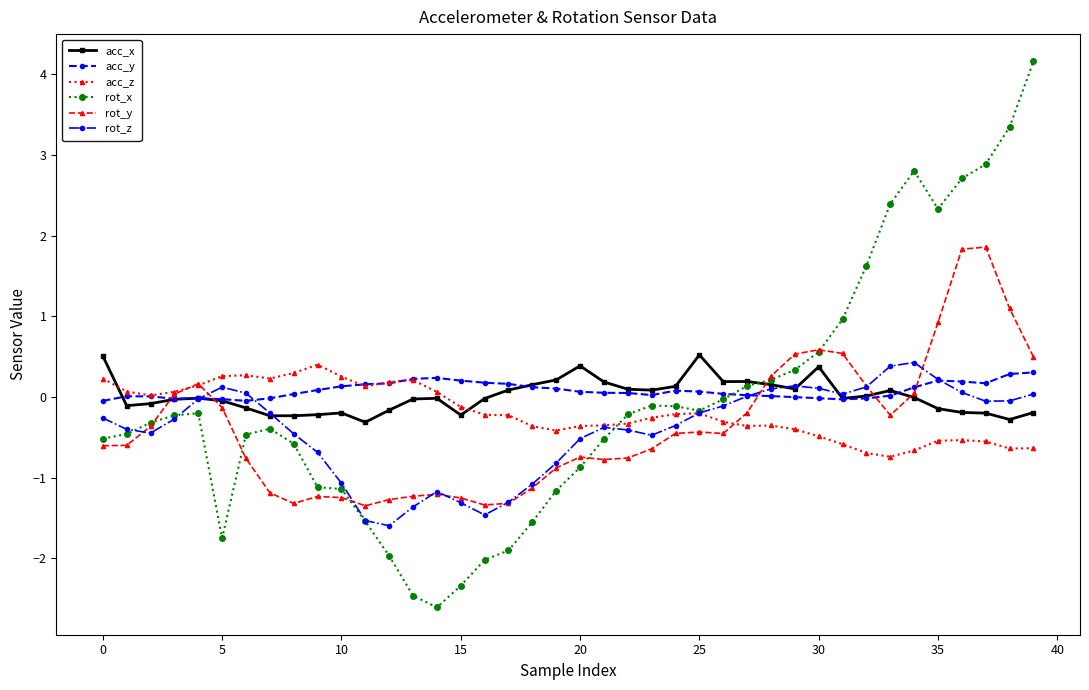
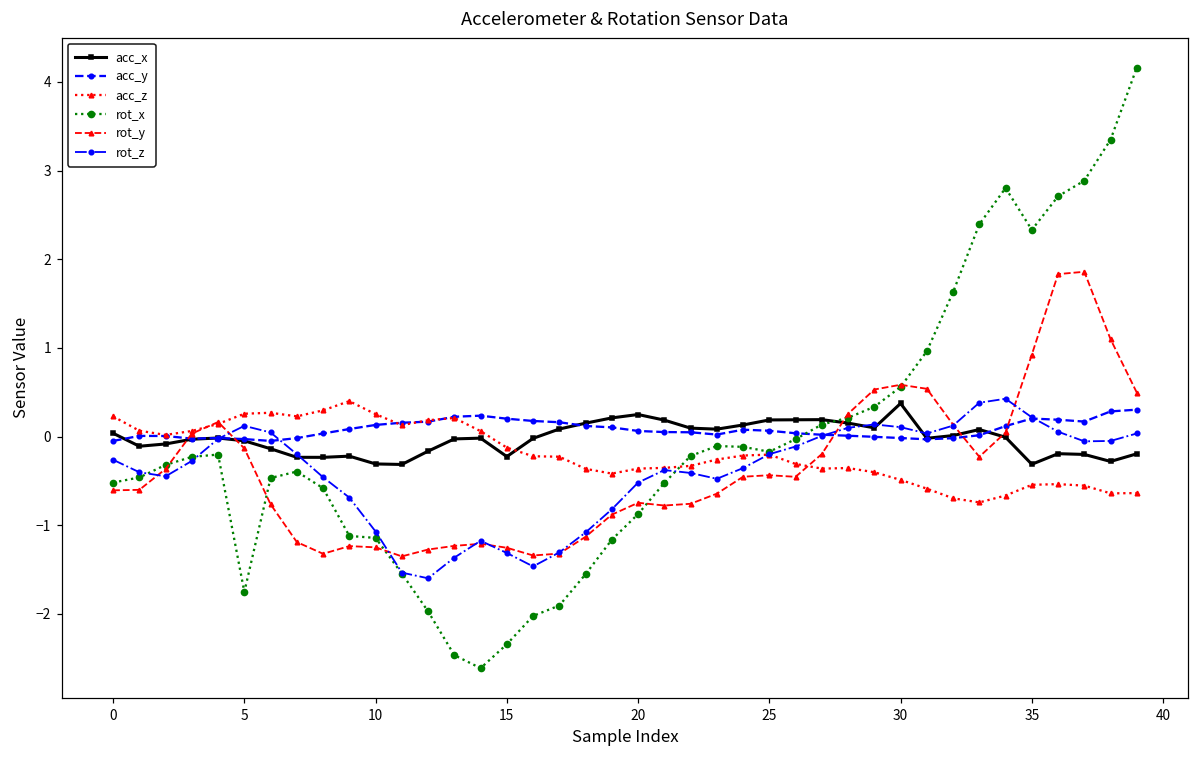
  {
    "acc_x": {
-     "0": 0.5,
-     "10": -0.2,
+     "0": 0.0,
+     "10": -0.3,
      "15": -0.2,
-     "20": 0.4,
-     "25": 0.5,
+     "20": 0.2,
+     "25": 0.2,
      "30": 0.4,
-     "35": -0.1
+     "35": -0.3
    },
    "rot_x": {
      "0": -0.5,
      "5": -1.8,
      "10": -1.1,
      "15": -2.3,
      "20": -0.9,
      "35": 2.3
    }
  }
